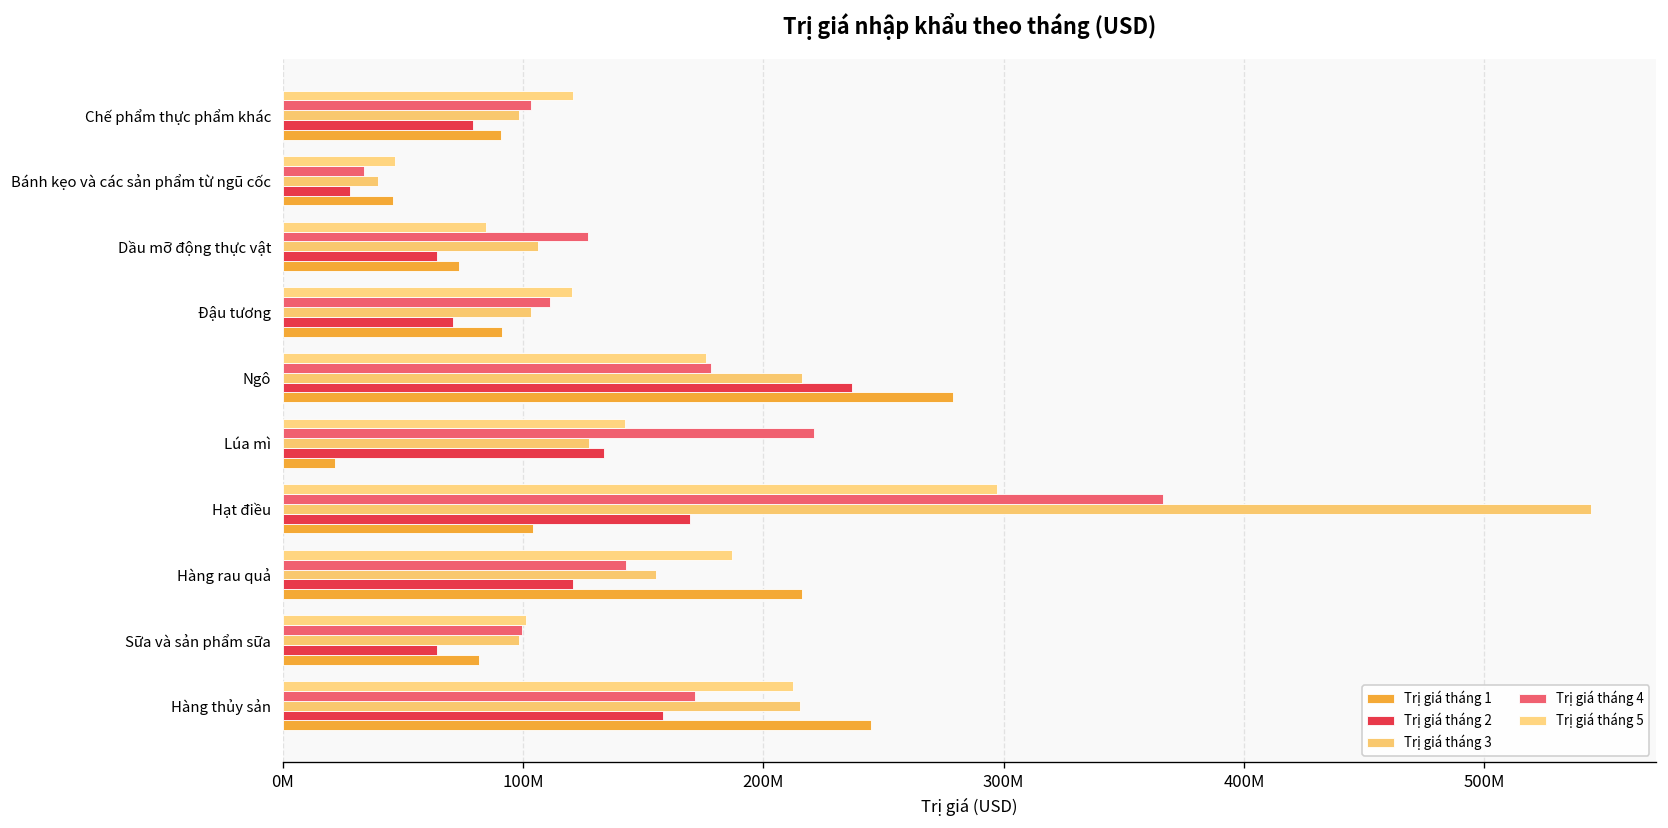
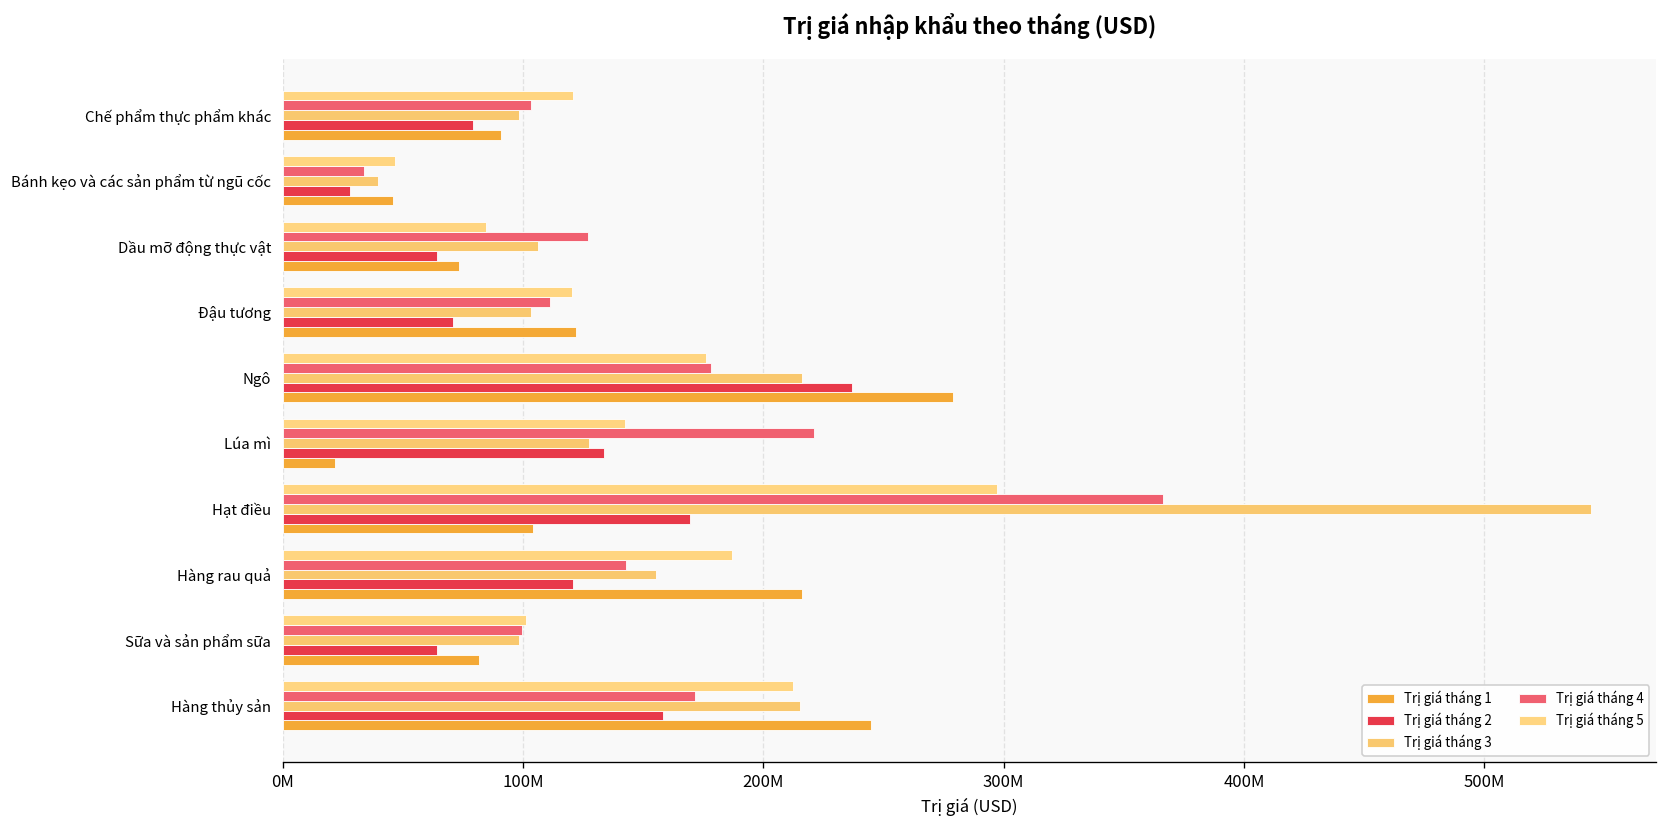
  {
    "Trị giá tháng 1": {
      "Chế phẩm thực phẩm khác": 91000000,
      "Bánh kẹo và các sản phẩm từ ngũ cốc": 46000000,
      "Dầu mỡ động thực vật": 74000000,
-     "Đậu tương": 91000000,
+     "Đậu tương": 122000000,
      "Ngô": 279000000,
      "Lúa mì": 22000000,
      "Hạt điều": 104000000,
      "Hàng rau quả": 216000000,
      "Sữa và sản phẩm sữa": 82000000,
      "Hàng thủy sản": 245000000
    }
  }
